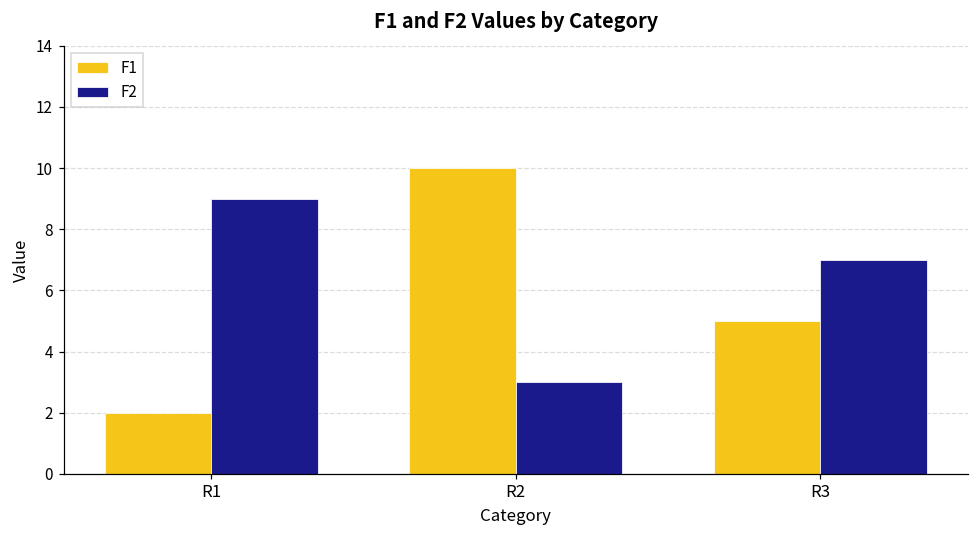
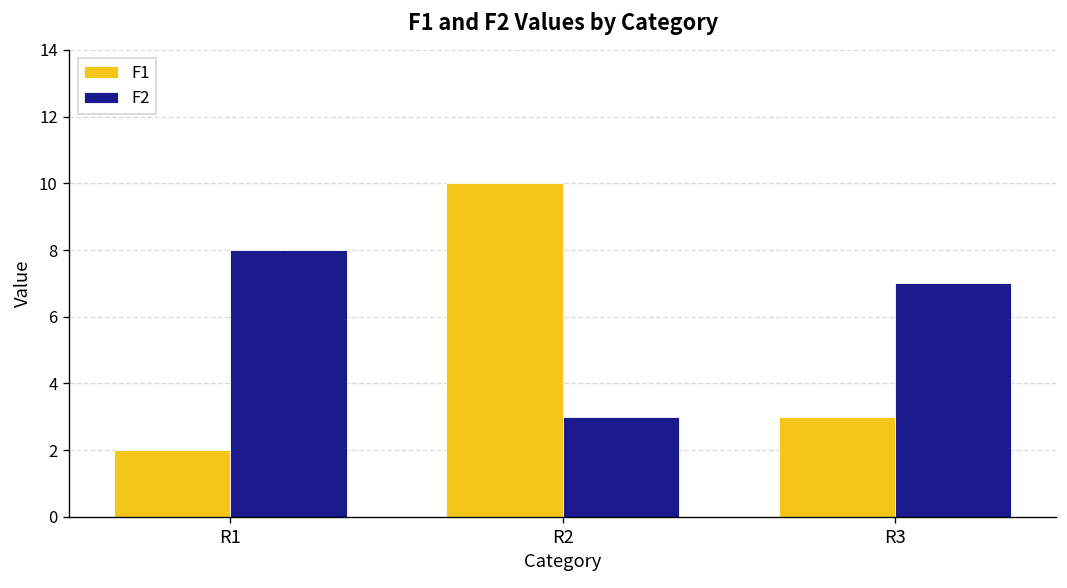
  {
    "F1": {
      "R1": 2,
      "R2": 10,
-     "R3": 5
+     "R3": 3
    },
    "F2": {
-     "R1": 9,
+     "R1": 8,
      "R2": 3,
      "R3": 7
    }
  }
